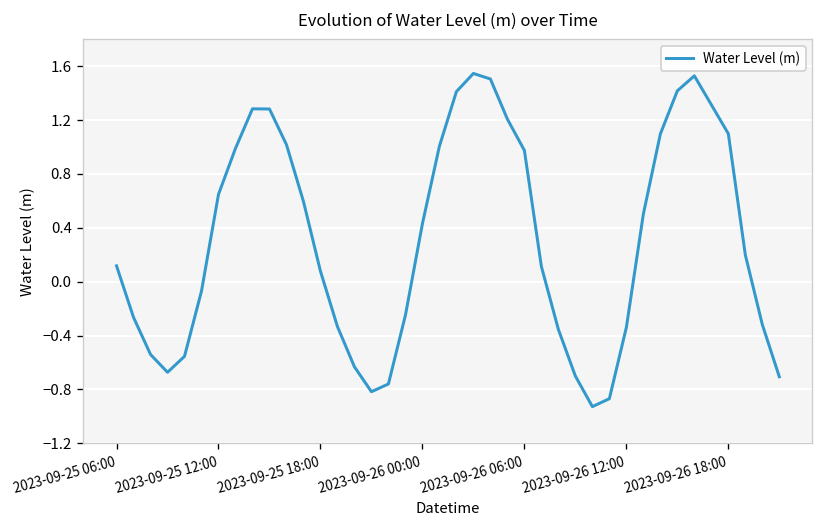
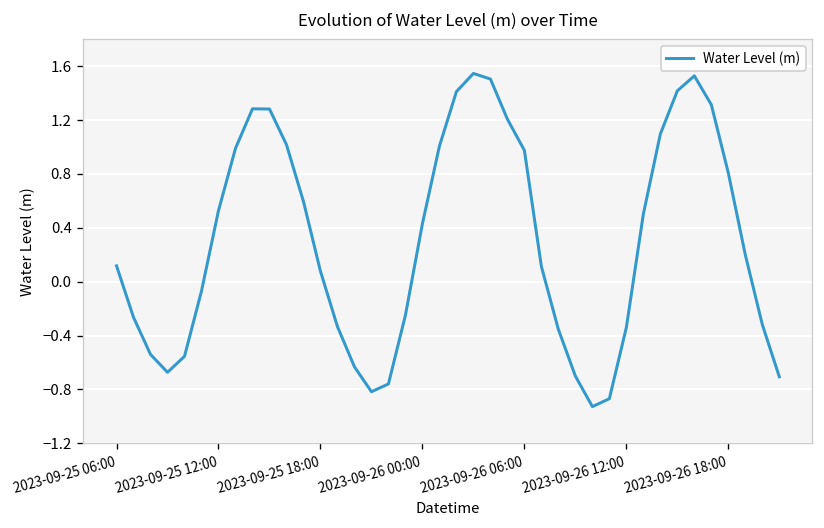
  {
    "2023-09-25 06:00": 0.12,
-   "2023-09-25 12:00": 0.65,
+   "2023-09-25 12:00": 0.53,
    "2023-09-25 18:00": 0.08,
    "2023-09-26 00:00": 0.43,
    "2023-09-26 06:00": 0.97,
    "2023-09-26 12:00": -0.34,
-   "2023-09-26 18:00": 1.10
+   "2023-09-26 18:00": 0.81
  }
